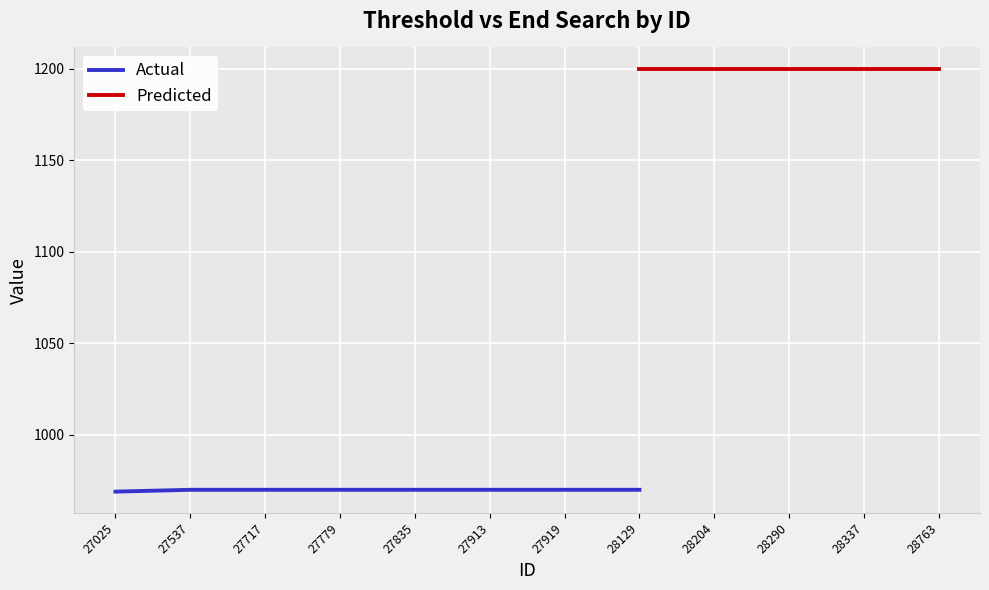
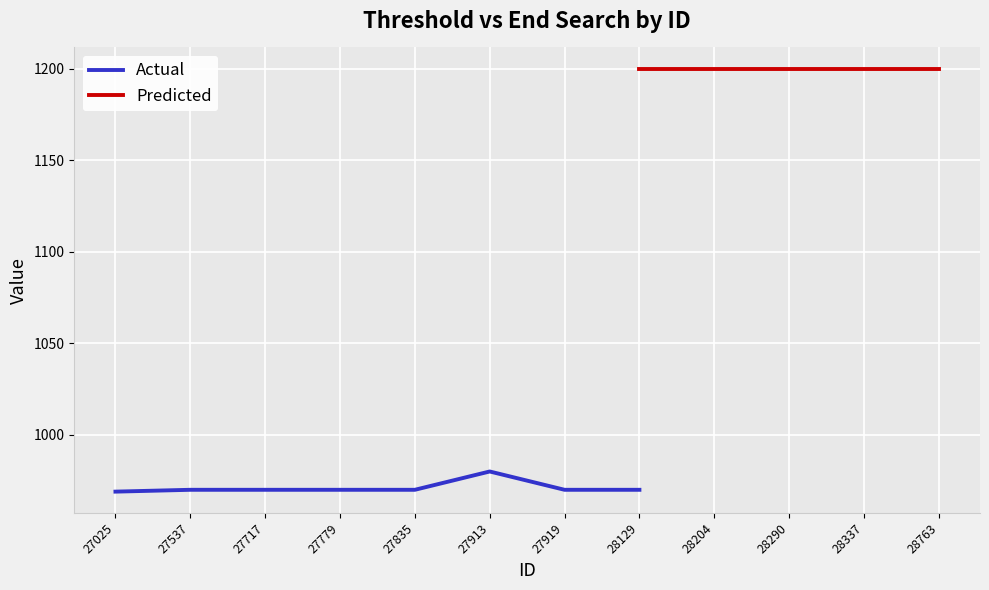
  {
    "Actual": {
      "27025": 969,
      "27537": 970,
      "27717": 970,
      "27779": 970,
      "27835": 970,
-     "27913": 970,
+     "27913": 980,
      "27919": 970,
      "28129": 970
    },
    "Predicted": {
      "28129": 1200,
      "28204": 1200,
      "28290": 1200,
      "28337": 1200,
      "28763": 1200
    }
  }
